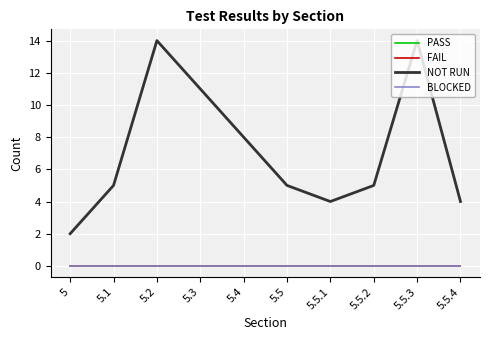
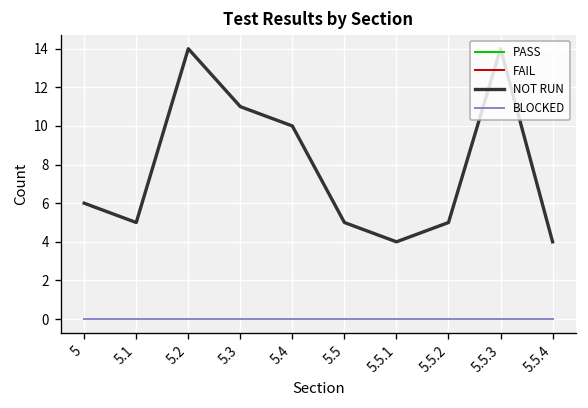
  {
    "BLOCKED": {
      "5": 0,
      "5.1": 0,
      "5.2": 0,
      "5.3": 0,
      "5.4": 0,
      "5.5": 0,
      "5.5.1": 0,
      "5.5.2": 0,
      "5.5.3": 0,
      "5.5.4": 0
    },
    "NOT RUN": {
-     "5": 2,
+     "5": 6,
      "5.1": 5,
      "5.2": 14,
      "5.3": 11,
-     "5.4": 8,
+     "5.4": 10,
      "5.5": 5,
      "5.5.1": 4,
      "5.5.2": 5,
      "5.5.4": 4
    }
  }
